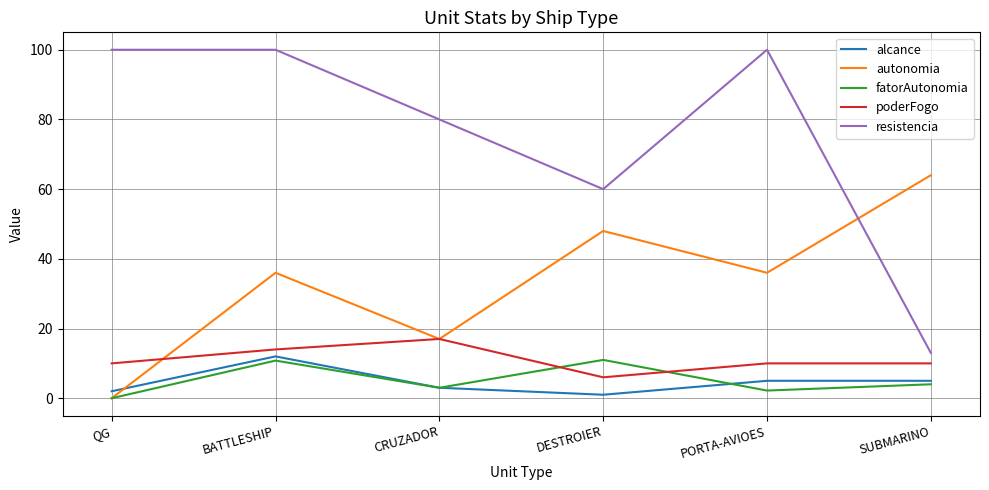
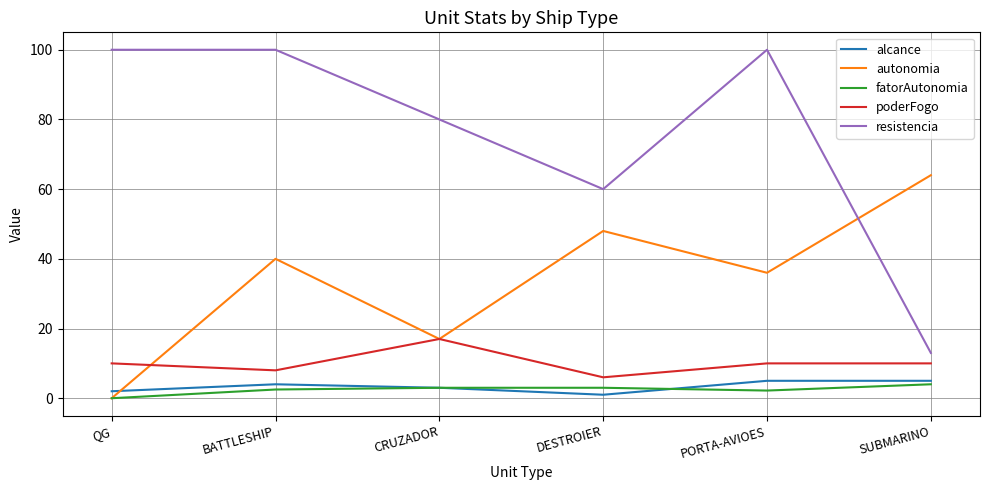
  {
    "alcance": {
      "QG": 2,
-     "BATTLESHIP": 12,
+     "BATTLESHIP": 4,
      "DESTROIER": 1,
      "PORTA-AVIOES": 5,
      "SUBMARINO": 5
    },
    "autonomia": {
-     "BATTLESHIP": 36,
+     "BATTLESHIP": 40,
      "DESTROIER": 48,
      "PORTA-AVIOES": 36,
      "SUBMARINO": 64
    },
    "fatorAutonomia": {
-     "BATTLESHIP": 11,
-     "DESTROIER": 11,
+     "BATTLESHIP": 3,
+     "DESTROIER": 3,
      "PORTA-AVIOES": 2,
      "SUBMARINO": 4
    },
    "poderFogo": {
      "QG": 10,
-     "BATTLESHIP": 14,
+     "BATTLESHIP": 8,
      "DESTROIER": 6,
      "PORTA-AVIOES": 10,
      "SUBMARINO": 10
    },
    "resistencia": {
      "QG": 100,
      "BATTLESHIP": 100,
      "CRUZADOR": 80,
      "DESTROIER": 60,
      "PORTA-AVIOES": 100,
      "SUBMARINO": 13
    }
  }
